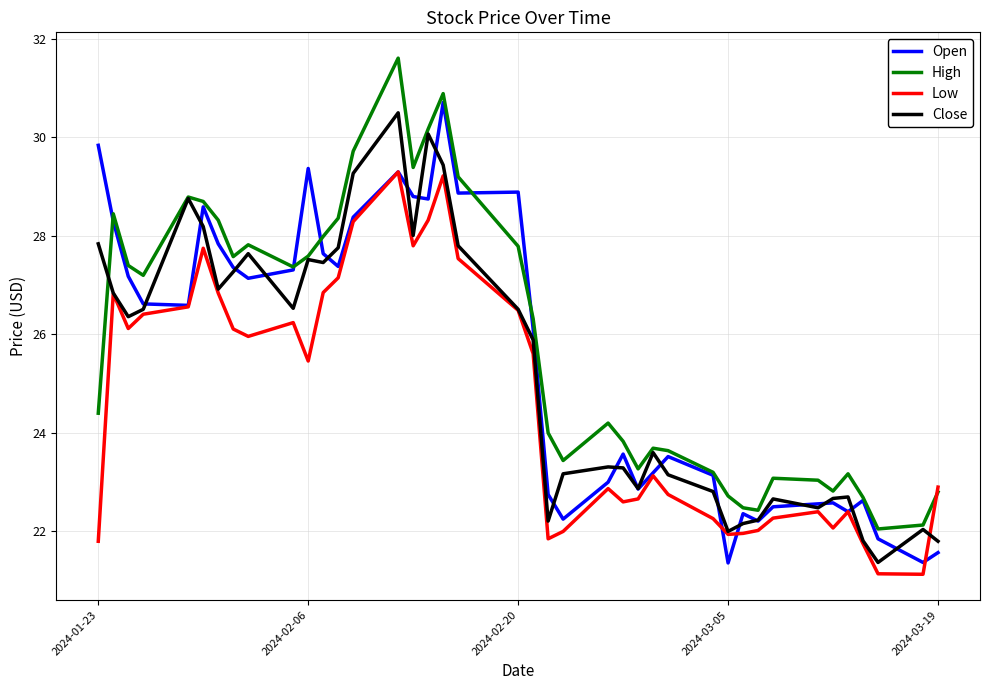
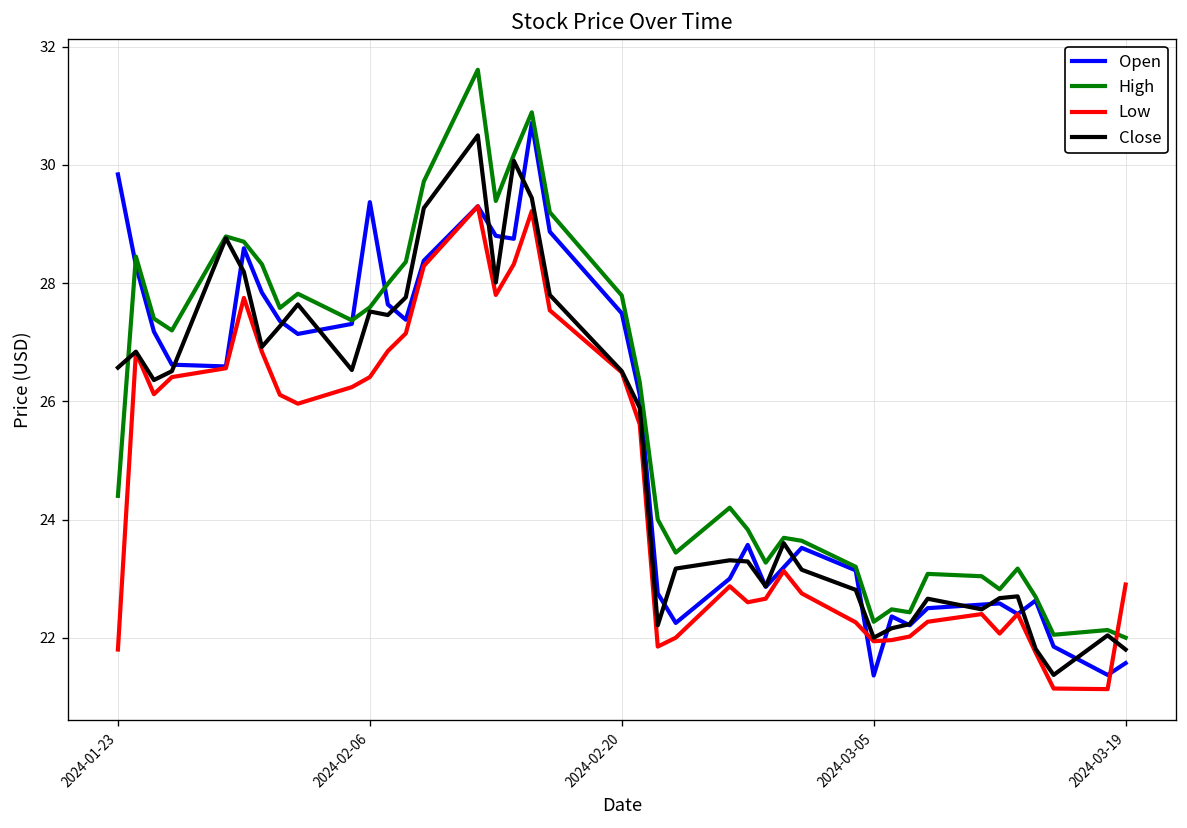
  {
    "Open": {
      "2024-01-23": 29.8,
      "2024-02-06": 29.4,
-     "2024-02-20": 28.9,
+     "2024-02-20": 27.5,
      "2024-03-05": 21.4,
      "2024-03-19": 21.6
    },
    "High": {
      "2024-01-23": 24.4,
      "2024-02-06": 27.6,
      "2024-02-20": 27.8,
-     "2024-03-05": 22.7,
-     "2024-03-19": 22.8
+     "2024-03-05": 22.3,
+     "2024-03-19": 22.0
    },
    "Low": {
      "2024-01-23": 21.8,
-     "2024-02-06": 25.5,
+     "2024-02-06": 26.4,
      "2024-03-05": 21.9,
      "2024-03-19": 22.9
    },
    "Close": {
-     "2024-01-23": 27.8,
+     "2024-01-23": 26.6,
      "2024-02-06": 27.5,
      "2024-03-05": 22.0,
      "2024-03-19": 21.8
    }
  }
